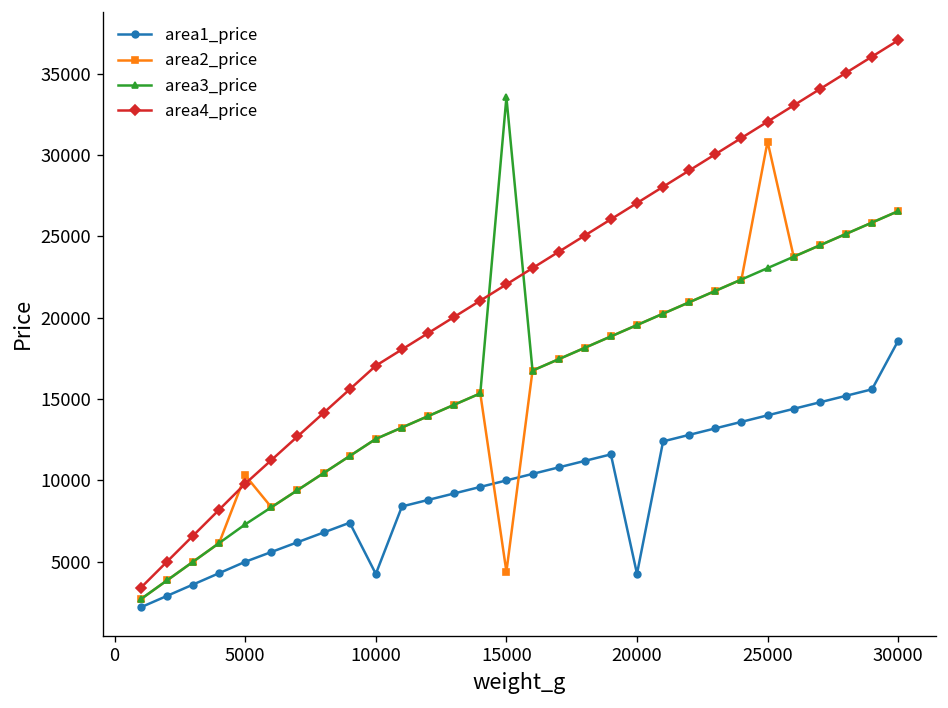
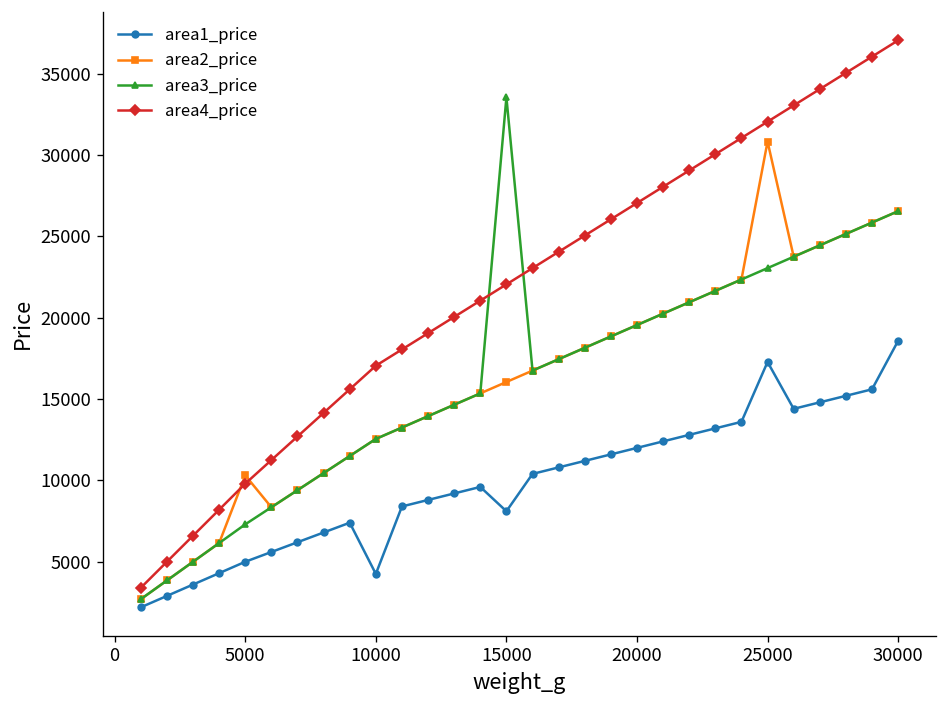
  {
    "area1_price": {
      "5000": 5000,
      "10000": 4300,
-     "15000": 10000,
-     "20000": 4300,
-     "25000": 14000,
+     "15000": 8100,
+     "20000": 12000,
+     "25000": 17300,
      "30000": 18600
    },
    "area2_price": {
      "5000": 10300,
-     "15000": 4400,
+     "15000": 16100,
      "25000": 30800
    },
    "area3_price": {
      "5000": 7300,
      "15000": 33500,
      "25000": 23100
    },
    "area4_price": {
      "5000": 9800,
      "10000": 17100,
      "15000": 22100,
      "20000": 27100,
      "25000": 32100,
      "30000": 37100
    }
  }
